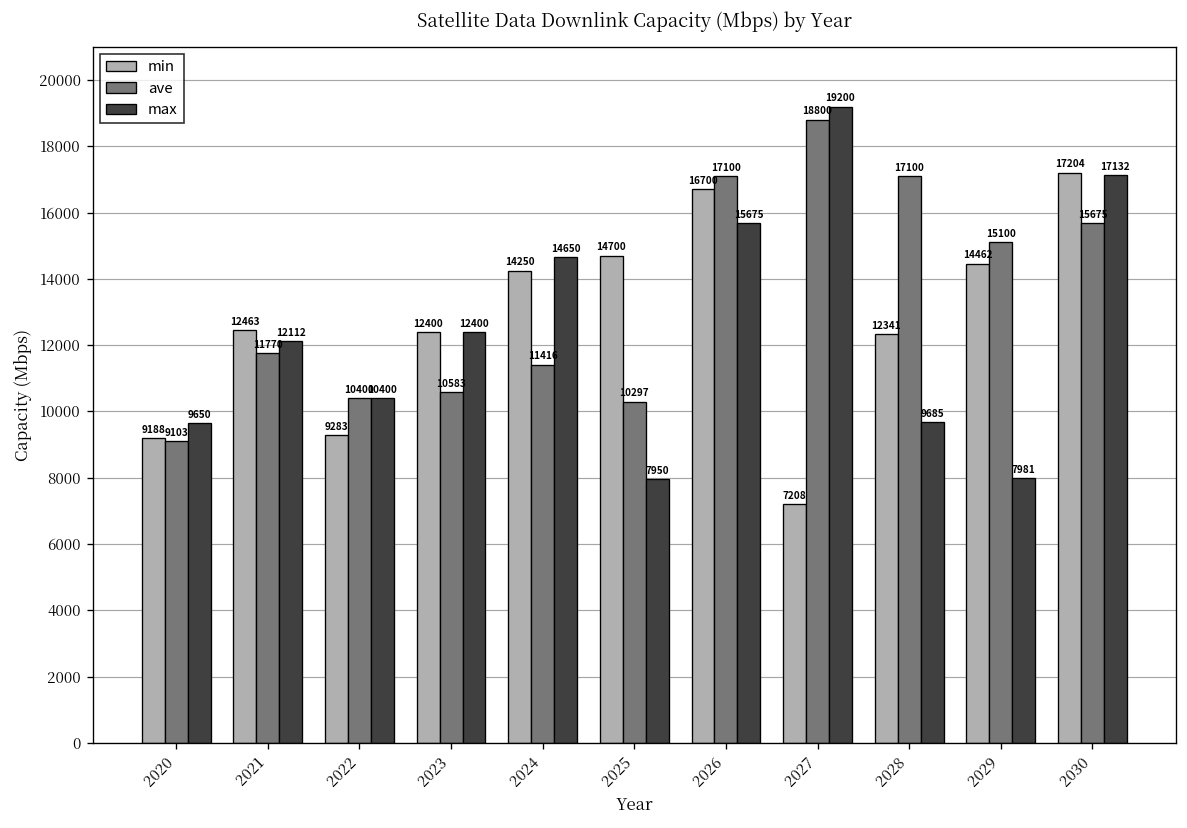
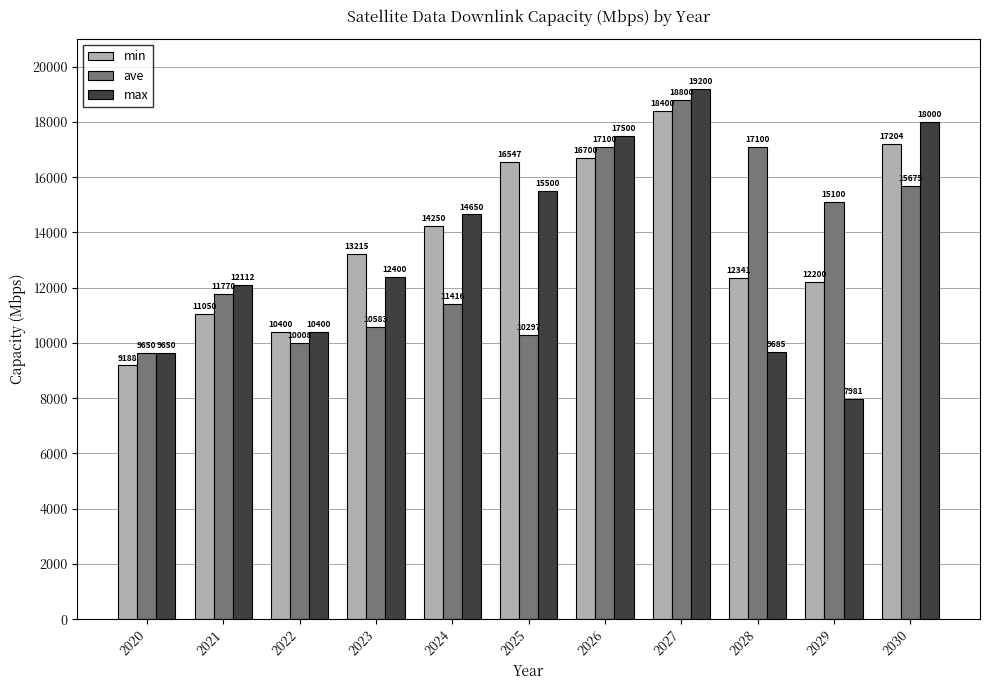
  {
    "min": {
      "2020": 9188,
-     "2021": 12463,
-     "2022": 9283,
-     "2023": 12400,
+     "2021": 11050,
+     "2022": 10400,
+     "2023": 13215,
      "2024": 14250,
-     "2025": 14700,
+     "2025": 16547,
      "2026": 16700,
-     "2027": 7208,
+     "2027": 18400,
      "2028": 12341,
-     "2029": 14462,
+     "2029": 12200,
      "2030": 17204
    },
    "ave": {
-     "2020": 9103,
+     "2020": 9650,
      "2021": 11770,
-     "2022": 10400,
+     "2022": 10008,
      "2023": 10583,
      "2024": 11416,
      "2025": 10297,
      "2026": 17100,
      "2027": 18800,
      "2028": 17100,
      "2029": 15100,
      "2030": 15675
    },
    "max": {
      "2020": 9650,
      "2021": 12112,
      "2023": 12400,
      "2024": 14650,
-     "2025": 7950,
-     "2026": 15675,
+     "2025": 15500,
+     "2026": 17500,
      "2027": 19200,
      "2028": 9685,
      "2029": 7981,
-     "2030": 17132
+     "2030": 18000
    }
  }
